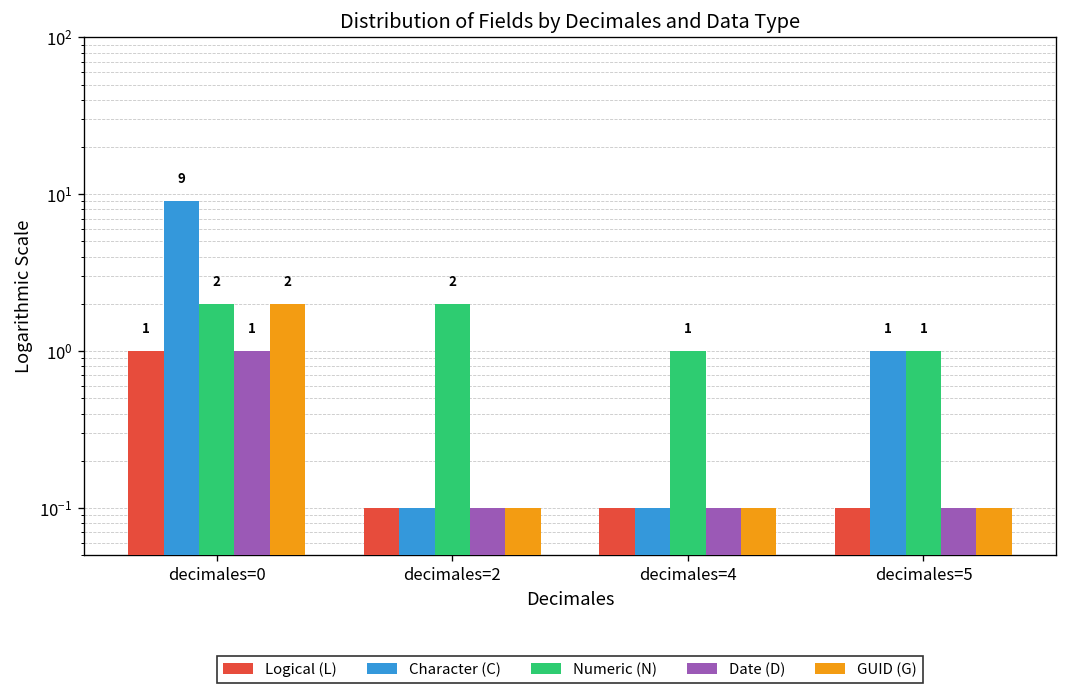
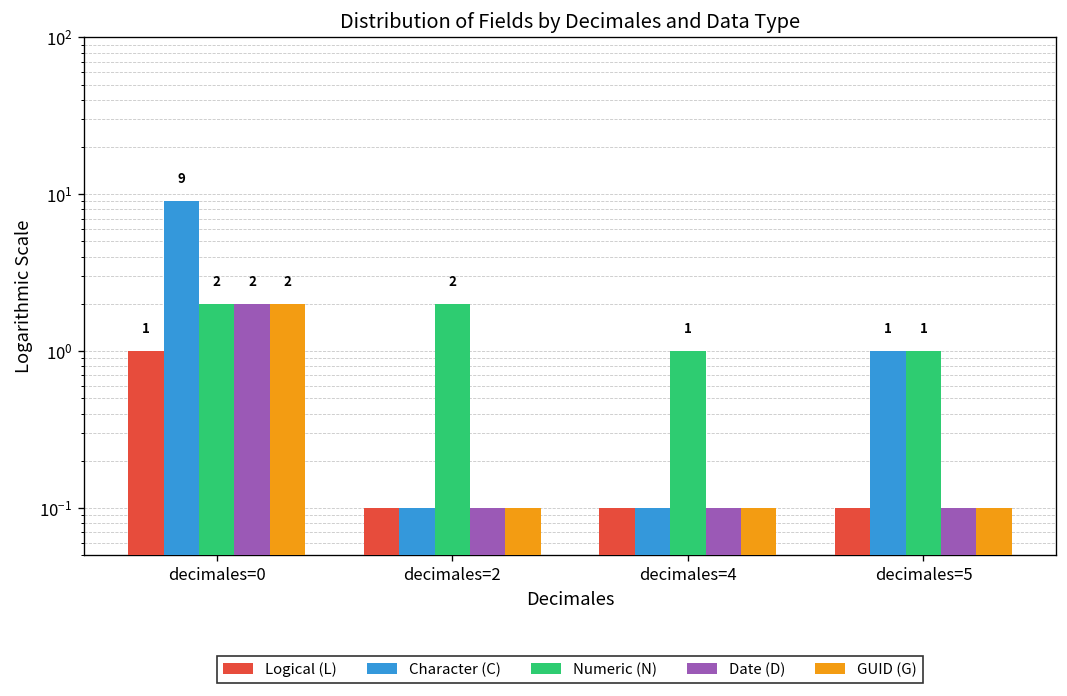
  {
    "Logical (L)": {
      "decimales=0": 1
    },
    "Character (C)": {
      "decimales=0": 9,
      "decimales=5": 1
    },
    "Numeric (N)": {
      "decimales=0": 2,
      "decimales=2": 2,
      "decimales=4": 1,
      "decimales=5": 1
    },
    "Date (D)": {
-     "decimales=0": 1
+     "decimales=0": 2
    },
    "GUID (G)": {
      "decimales=0": 2
    }
  }
